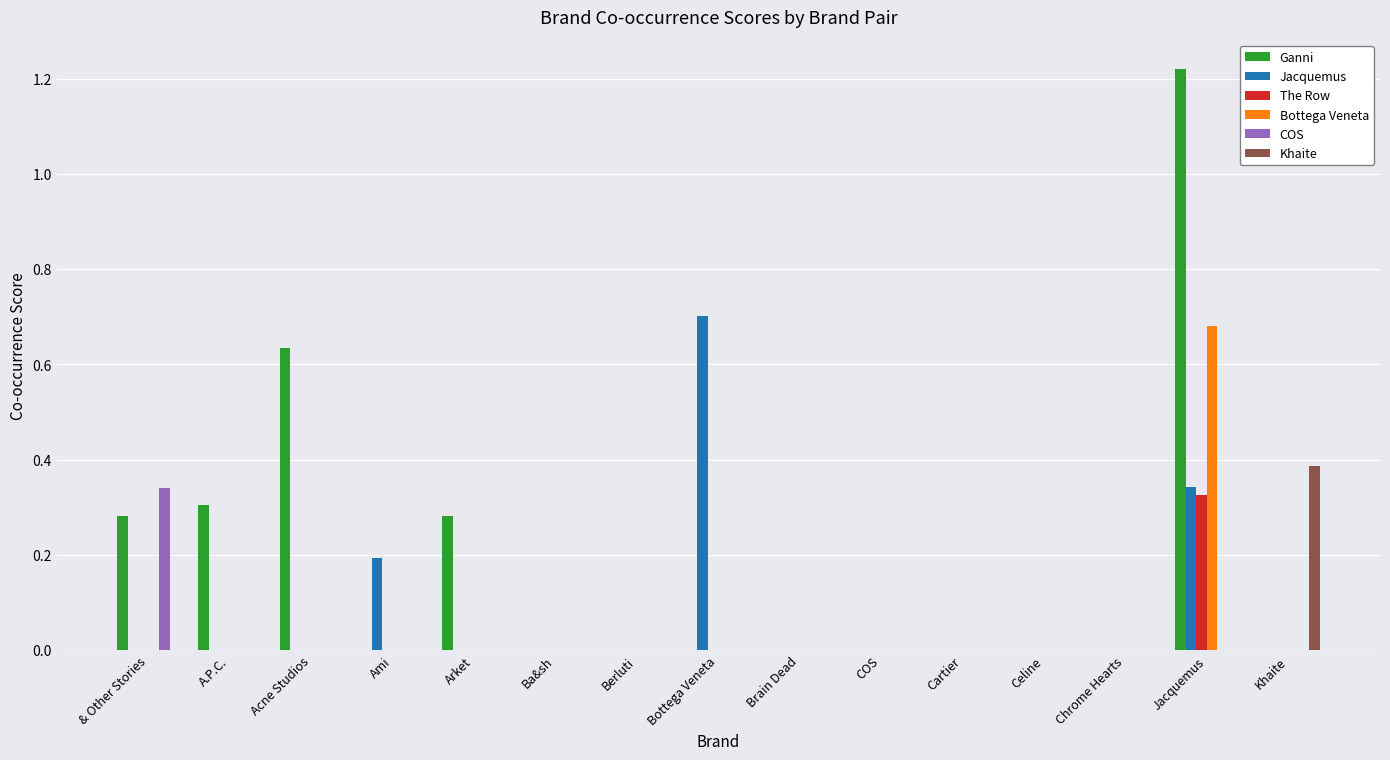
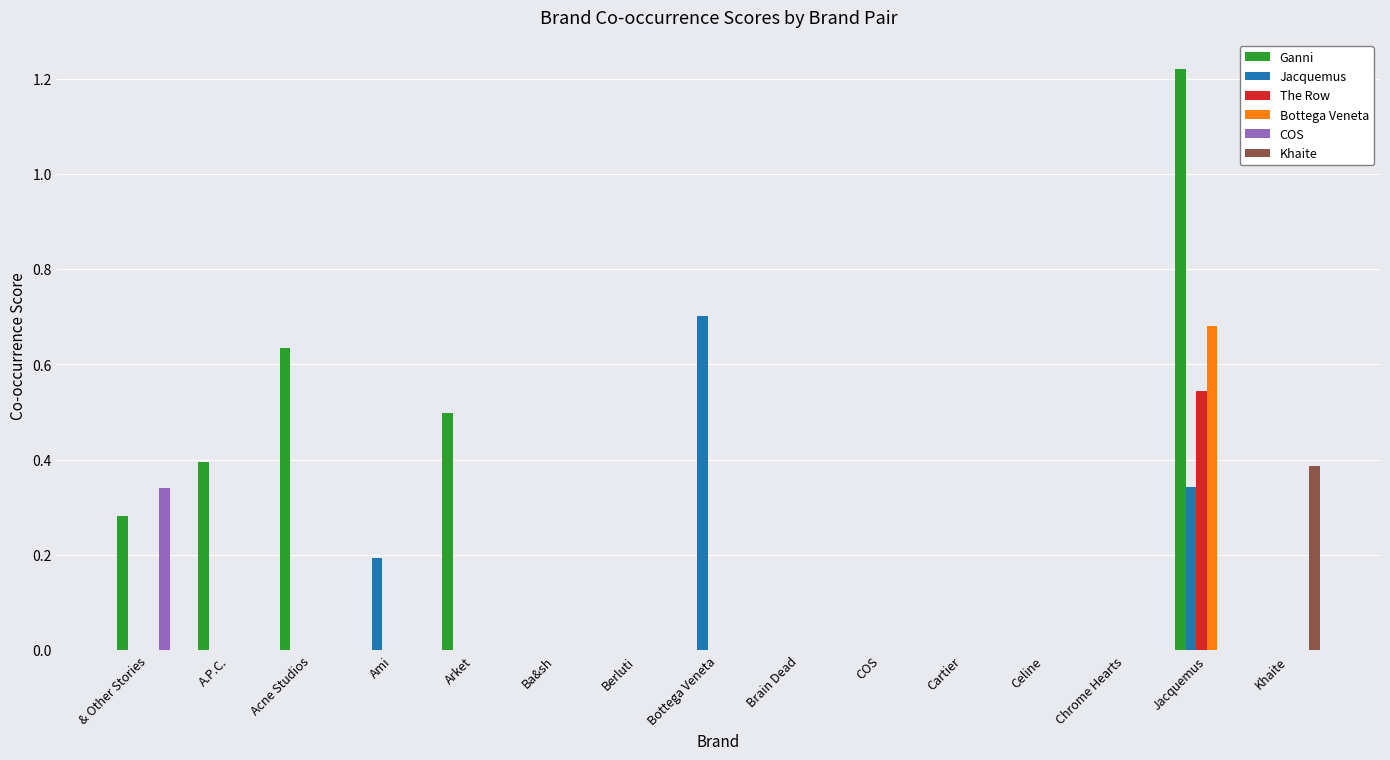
  {
    "Ganni": {
      "& Other Stories": 0.28,
-     "A.P.C.": 0.31,
+     "A.P.C.": 0.40,
      "Acne Studios": 0.64,
      "Ami": 0.00,
-     "Arket": 0.28,
+     "Arket": 0.50,
      "Ba&sh": 0.00,
      "Berluti": 0.00,
      "Bottega Veneta": 0.00,
      "Brain Dead": 0.00,
      "COS": 0.00,
      "Cartier": 0.00,
      "Celine": 0.00,
      "Chrome Hearts": 0.00,
      "Jacquemus": 1.22,
      "Khaite": 0.00
    },
    "Jacquemus": {
      "& Other Stories": 0.00,
      "A.P.C.": 0.00,
      "Acne Studios": 0.00,
      "Ami": 0.19,
      "Arket": 0.00,
      "Ba&sh": 0.00,
      "Berluti": 0.00,
      "Bottega Veneta": 0.70,
      "Brain Dead": 0.00,
      "COS": 0.00,
      "Cartier": 0.00,
      "Celine": 0.00,
      "Chrome Hearts": 0.00,
      "Jacquemus": 0.34,
      "Khaite": 0.00
    },
    "The Row": {
      "& Other Stories": 0.00,
      "A.P.C.": 0.00,
      "Acne Studios": 0.00,
      "Ami": 0.00,
      "Arket": 0.00,
      "Ba&sh": 0.00,
      "Berluti": 0.00,
      "Bottega Veneta": 0.00,
      "Brain Dead": 0.00,
      "COS": 0.00,
      "Cartier": 0.00,
      "Celine": 0.00,
      "Chrome Hearts": 0.00,
-     "Jacquemus": 0.33,
+     "Jacquemus": 0.54,
      "Khaite": 0.00
    },
    "Bottega Veneta": {
      "& Other Stories": 0.00,
      "A.P.C.": 0.00,
      "Acne Studios": 0.00,
      "Ami": 0.00,
      "Arket": 0.00,
      "Ba&sh": 0.00,
      "Berluti": 0.00,
      "Bottega Veneta": 0.00,
      "Brain Dead": 0.00,
      "COS": 0.00,
      "Cartier": 0.00,
      "Celine": 0.00,
      "Chrome Hearts": 0.00,
      "Jacquemus": 0.68,
      "Khaite": 0.00
    },
    "COS": {
      "& Other Stories": 0.34,
      "A.P.C.": 0.00,
      "Acne Studios": 0.00,
      "Ami": 0.00,
      "Arket": 0.00,
      "Ba&sh": 0.00,
      "Berluti": 0.00,
      "Bottega Veneta": 0.00,
      "Brain Dead": 0.00,
      "COS": 0.00,
      "Cartier": 0.00,
      "Celine": 0.00,
      "Chrome Hearts": 0.00,
      "Jacquemus": 0.00,
      "Khaite": 0.00
    },
    "Khaite": {
      "& Other Stories": 0.00,
      "A.P.C.": 0.00,
      "Acne Studios": 0.00,
      "Ami": 0.00,
      "Arket": 0.00,
      "Ba&sh": 0.00,
      "Berluti": 0.00,
      "Bottega Veneta": 0.00,
      "Brain Dead": 0.00,
      "COS": 0.00,
      "Cartier": 0.00,
      "Celine": 0.00,
      "Chrome Hearts": 0.00,
      "Jacquemus": 0.00,
      "Khaite": 0.39
    }
  }
